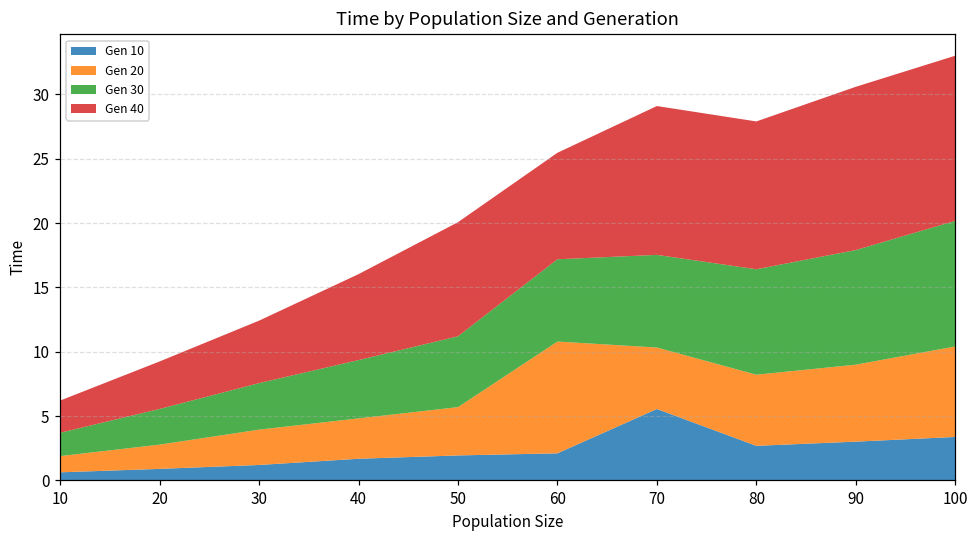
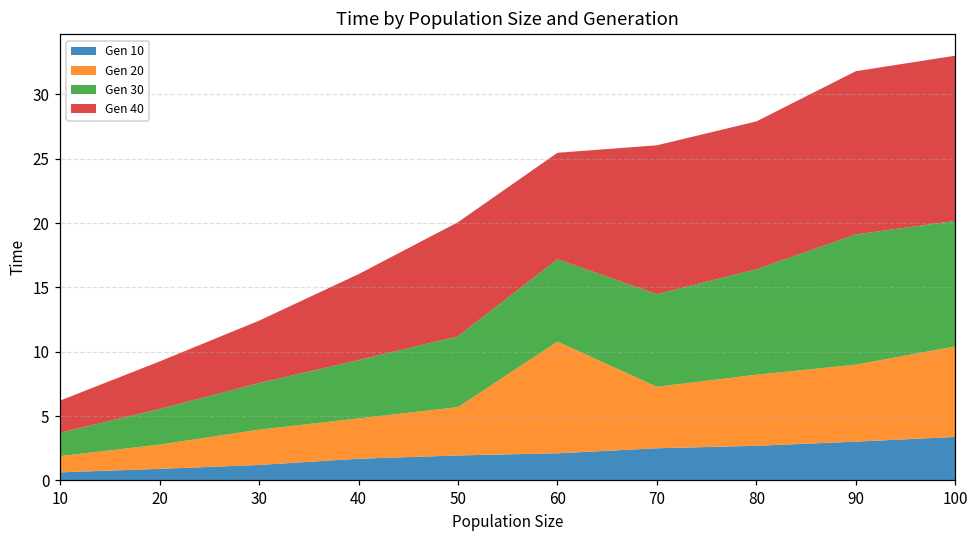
  {
    "Gen 10": {
      "10": 0.6,
      "20": 0.9,
      "30": 1.2,
      "40": 1.7,
      "50": 1.9,
      "60": 2.1,
-     "70": 5.5,
+     "70": 2.5,
      "80": 2.7,
      "90": 3.0,
      "100": 3.4
    },
    "Gen 20": {
      "10": 1.3,
      "20": 1.9,
      "30": 2.7,
      "40": 3.1,
      "50": 3.8,
      "60": 8.7,
      "70": 4.8,
      "80": 5.5,
      "90": 6.0,
      "100": 7.0
    },
    "Gen 30": {
      "10": 1.8,
      "20": 2.8,
      "30": 3.6,
      "40": 4.5,
      "50": 5.5,
      "60": 6.4,
      "70": 7.2,
      "80": 8.2,
-     "90": 8.9,
+     "90": 10.1,
      "100": 9.8
    },
    "Gen 40": {
      "10": 2.5,
      "20": 3.7,
      "30": 4.9,
      "40": 6.7,
      "50": 8.9,
      "60": 8.3,
      "70": 11.6,
      "80": 11.5,
      "90": 12.7,
      "100": 12.8
    }
  }
